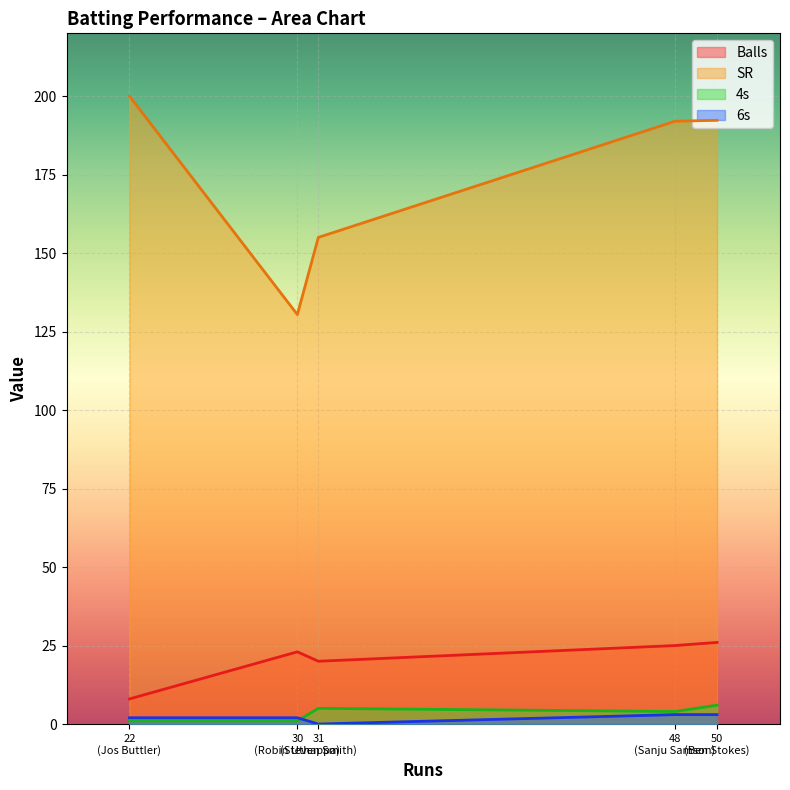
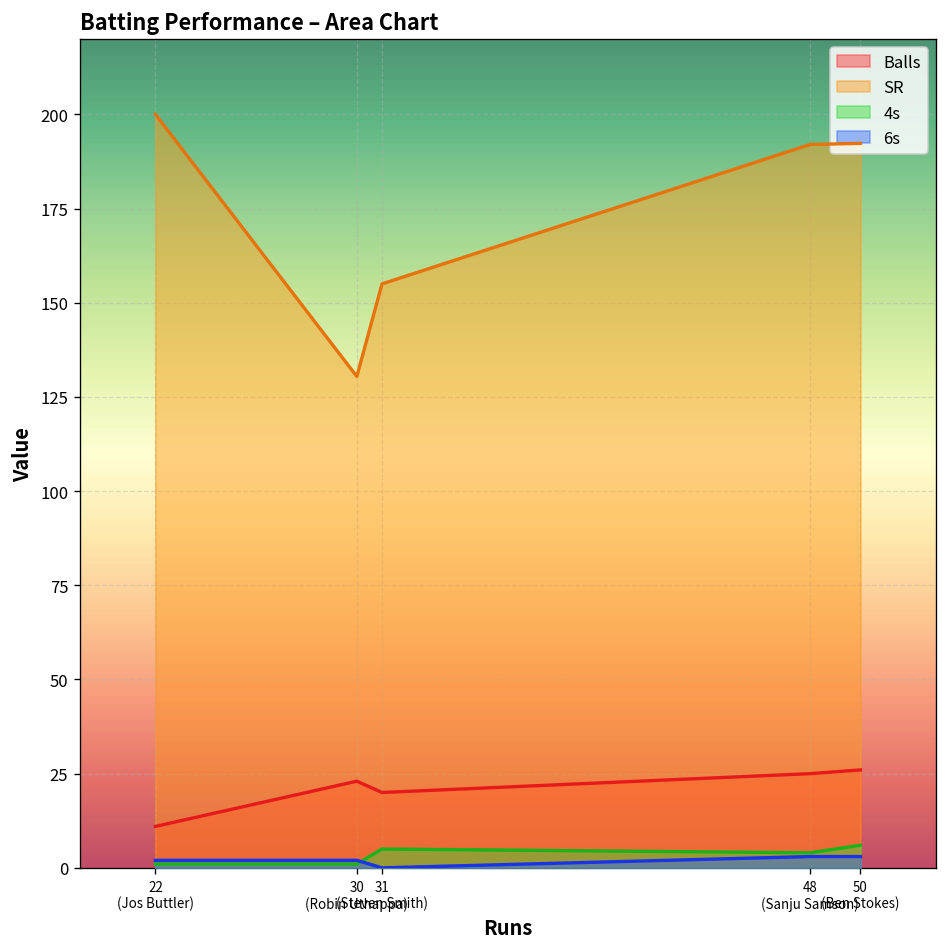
  {
    "Balls": {
-     "22 (Jos Buttler)": 8
+     "22 (Jos Buttler)": 11
    },
    "SR": {
      "22 (Jos Buttler)": 200
    },
    "4s": {
      "22 (Jos Buttler)": 1
    },
    "6s": {
      "22 (Jos Buttler)": 2
    }
  }
